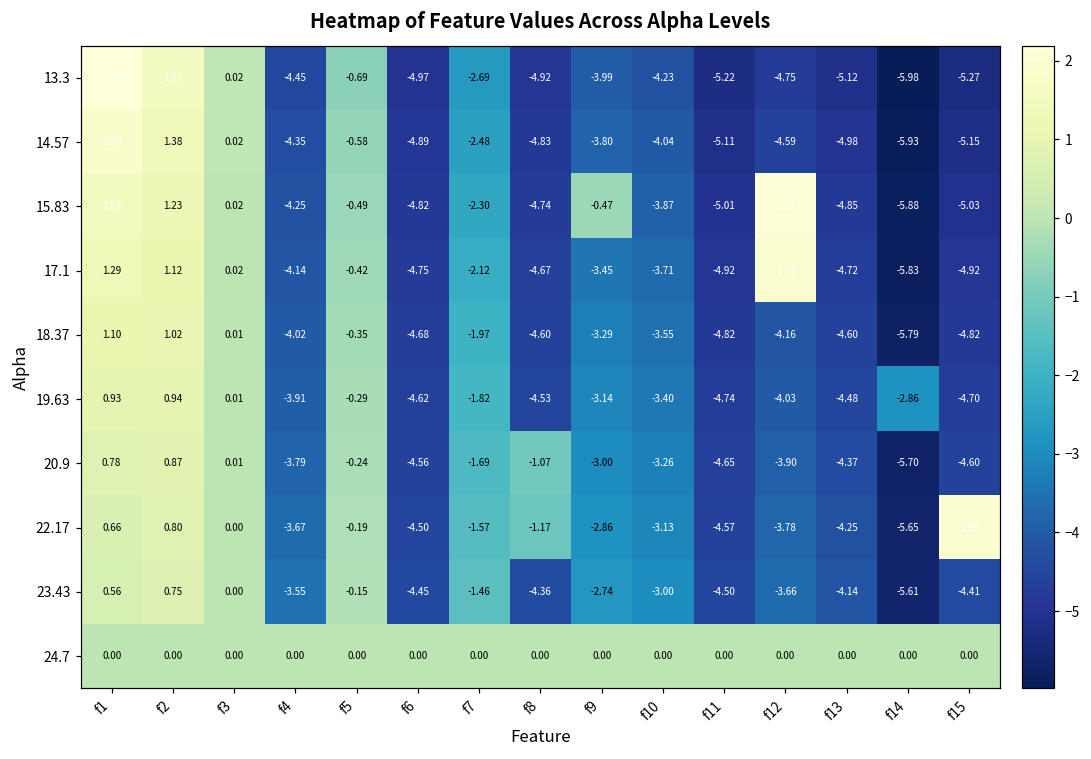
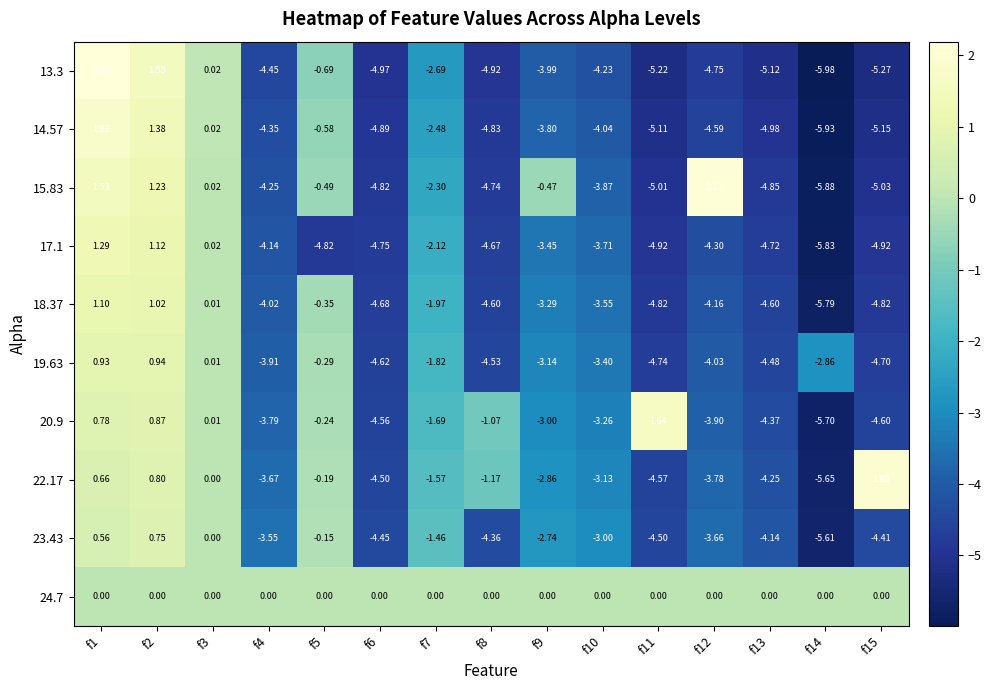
  {
    "13.3": {
      "f2": 1.55,
      "f3": 0.02,
      "f4": -4.45,
      "f5": -0.69,
      "f6": -4.97,
      "f7": -2.69,
      "f8": -4.92,
      "f9": -3.99,
      "f10": -4.23,
      "f11": -5.22,
      "f12": -4.75,
      "f13": -5.12,
      "f14": -5.98,
      "f15": -5.27
    },
    "14.57": {
      "f1": 1.83,
      "f2": 1.38,
      "f3": 0.02,
      "f4": -4.35,
      "f5": -0.58,
      "f6": -4.89,
      "f7": -2.48,
      "f8": -4.83,
      "f9": -3.80,
      "f10": -4.04,
      "f11": -5.11,
      "f12": -4.59,
      "f13": -4.98,
      "f14": -5.93,
      "f15": -5.15
    },
    "15.83": {
      "f1": 1.53,
      "f2": 1.23,
      "f3": 0.02,
      "f4": -4.25,
      "f5": -0.49,
      "f6": -4.82,
      "f7": -2.30,
      "f8": -4.74,
      "f9": -0.47,
      "f10": -3.87,
      "f11": -5.01,
      "f13": -4.85,
      "f14": -5.88,
      "f15": -5.03
    },
    "17.1": {
      "f1": 1.29,
      "f2": 1.12,
      "f3": 0.02,
      "f4": -4.14,
-     "f5": -0.42,
+     "f5": -4.82,
      "f6": -4.75,
      "f7": -2.12,
      "f8": -4.67,
      "f9": -3.45,
      "f10": -3.71,
      "f11": -4.92,
-     "f12": 1.86,
+     "f12": -4.30,
      "f13": -4.72,
      "f14": -5.83,
      "f15": -4.92
    },
    "18.37": {
      "f1": 1.10,
      "f2": 1.02,
      "f3": 0.01,
      "f4": -4.02,
      "f5": -0.35,
      "f6": -4.68,
      "f7": -1.97,
      "f8": -4.60,
      "f9": -3.29,
      "f10": -3.55,
      "f11": -4.82,
      "f12": -4.16,
      "f13": -4.60,
      "f14": -5.79,
      "f15": -4.82
    },
    "19.63": {
      "f1": 0.93,
      "f2": 0.94,
      "f3": 0.01,
      "f4": -3.91,
      "f5": -0.29,
      "f6": -4.62,
      "f7": -1.82,
      "f8": -4.53,
      "f9": -3.14,
      "f10": -3.40,
      "f11": -4.74,
      "f12": -4.03,
      "f13": -4.48,
      "f14": -2.86,
      "f15": -4.70
    },
    "20.9": {
      "f1": 0.78,
      "f2": 0.87,
      "f3": 0.01,
      "f4": -3.79,
      "f5": -0.24,
      "f6": -4.56,
      "f7": -1.69,
      "f8": -1.07,
      "f9": -3.00,
      "f10": -3.26,
-     "f11": -4.65,
+     "f11": 1.64,
      "f12": -3.90,
      "f13": -4.37,
      "f14": -5.70,
      "f15": -4.60
    },
    "22.17": {
      "f1": 0.66,
      "f2": 0.80,
      "f3": 0.00,
      "f4": -3.67,
      "f5": -0.19,
      "f6": -4.50,
      "f7": -1.57,
      "f8": -1.17,
      "f9": -2.86,
      "f10": -3.13,
      "f11": -4.57,
      "f12": -3.78,
      "f13": -4.25,
      "f14": -5.65
    },
    "23.43": {
      "f1": 0.56,
      "f2": 0.75,
      "f3": 0.00,
      "f4": -3.55,
      "f5": -0.15,
      "f6": -4.45,
      "f7": -1.46,
      "f8": -4.36,
      "f9": -2.74,
      "f10": -3.00,
      "f11": -4.50,
      "f12": -3.66,
      "f13": -4.14,
      "f14": -5.61,
      "f15": -4.41
    },
    "24.7": {
      "f1": 0.00,
      "f2": 0.00,
      "f3": 0.00,
      "f4": 0.00,
      "f5": 0.00,
      "f6": 0.00,
      "f7": 0.00,
      "f8": 0.00,
      "f9": 0.00,
      "f10": 0.00,
      "f11": 0.00,
      "f12": 0.00,
      "f13": 0.00,
      "f14": 0.00,
      "f15": 0.00
    }
  }
